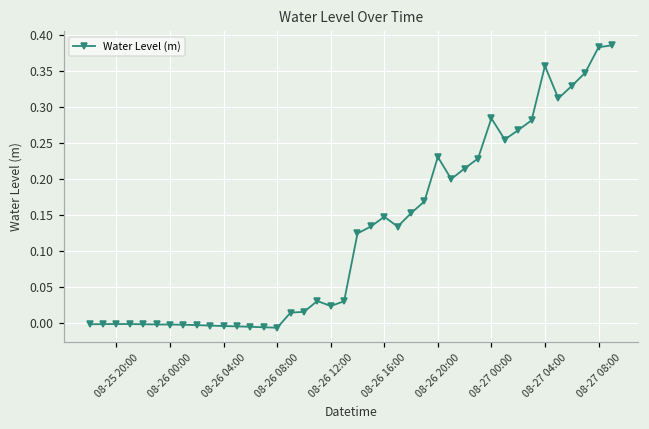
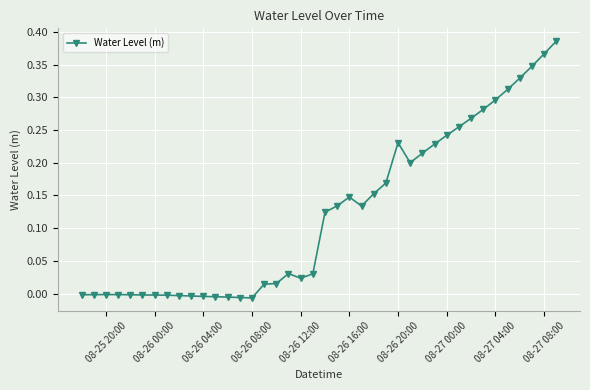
  {
    "08-25 20:00": 0.00,
    "08-26 00:00": 0.00,
    "08-26 04:00": 0.00,
    "08-26 08:00": -0.01,
    "08-26 12:00": 0.02,
    "08-26 16:00": 0.15,
    "08-26 20:00": 0.23,
-   "08-27 00:00": 0.28,
-   "08-27 04:00": 0.36,
-   "08-27 08:00": 0.38
+   "08-27 00:00": 0.24,
+   "08-27 04:00": 0.30,
+   "08-27 08:00": 0.37
  }
